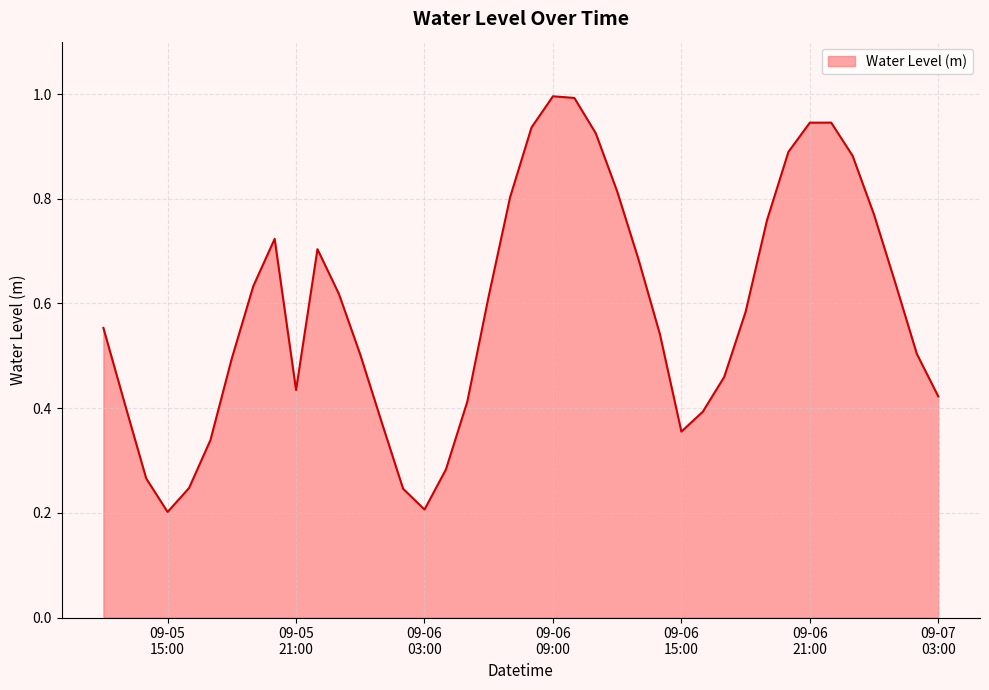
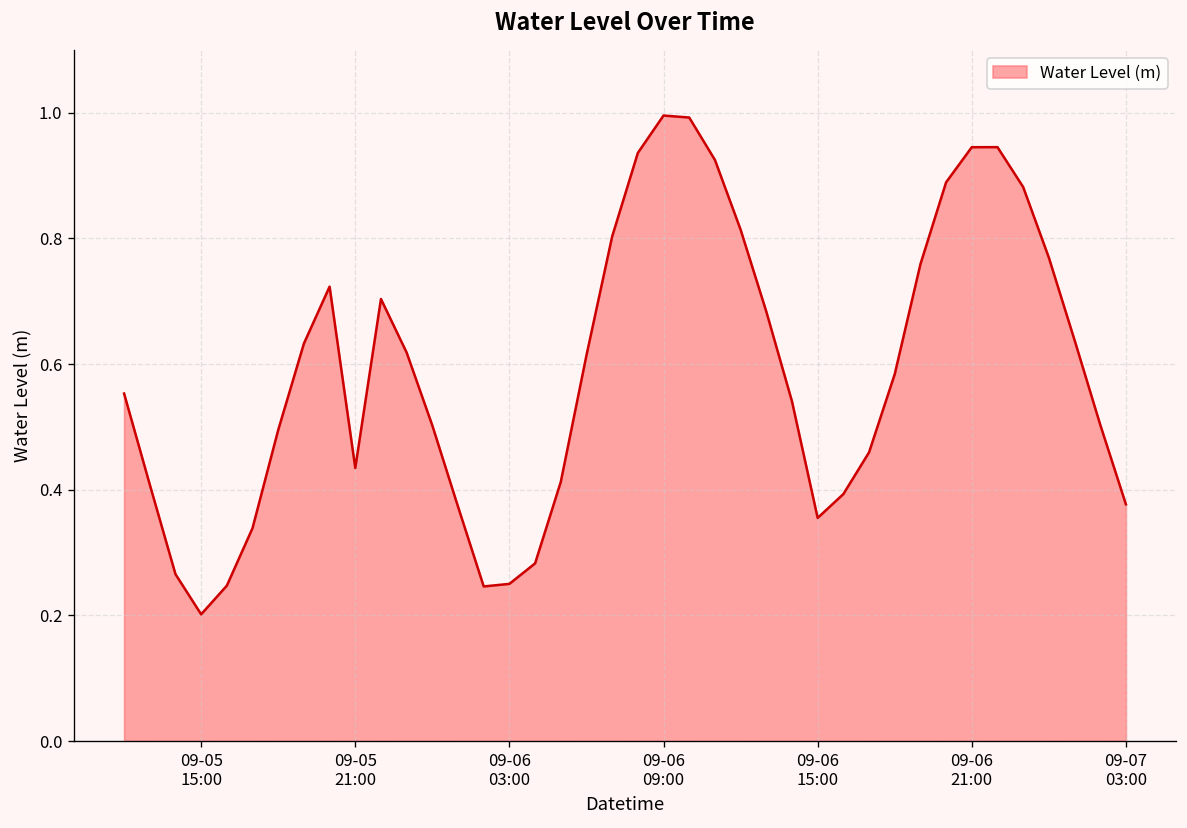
  {
    "09-05 15:00": 0.20,
    "09-05 21:00": 0.43,
-   "09-06 03:00": 0.21,
+   "09-06 03:00": 0.25,
    "09-06 09:00": 1.00,
    "09-06 15:00": 0.36,
    "09-06 21:00": 0.95,
-   "09-07 03:00": 0.42
+   "09-07 03:00": 0.38
  }
